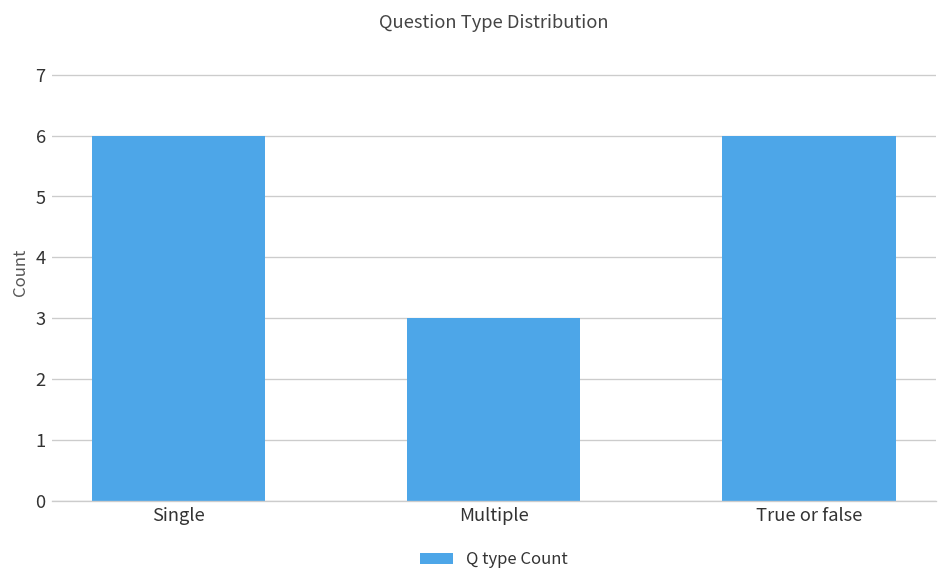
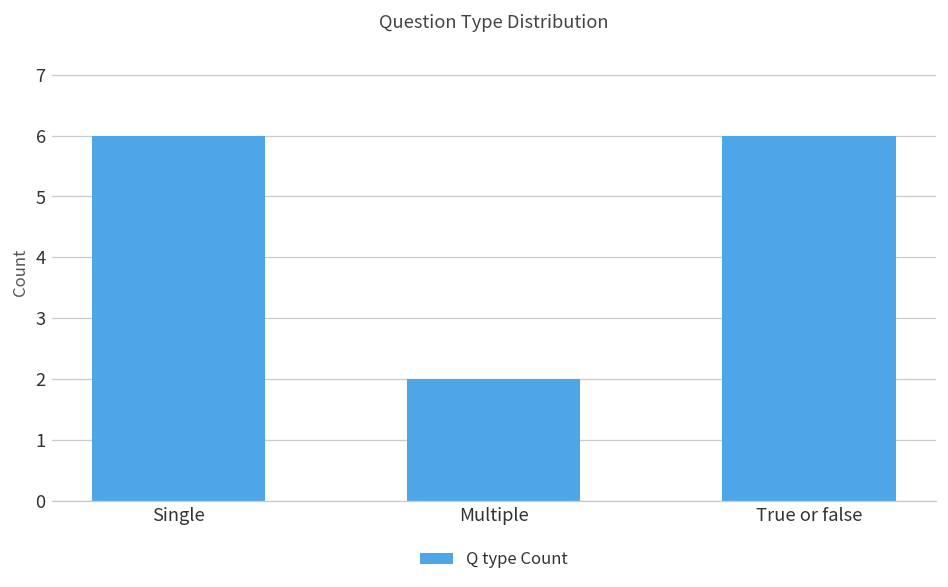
  {
    "Single": 6,
-   "Multiple": 3,
+   "Multiple": 2,
    "True or false": 6
  }
